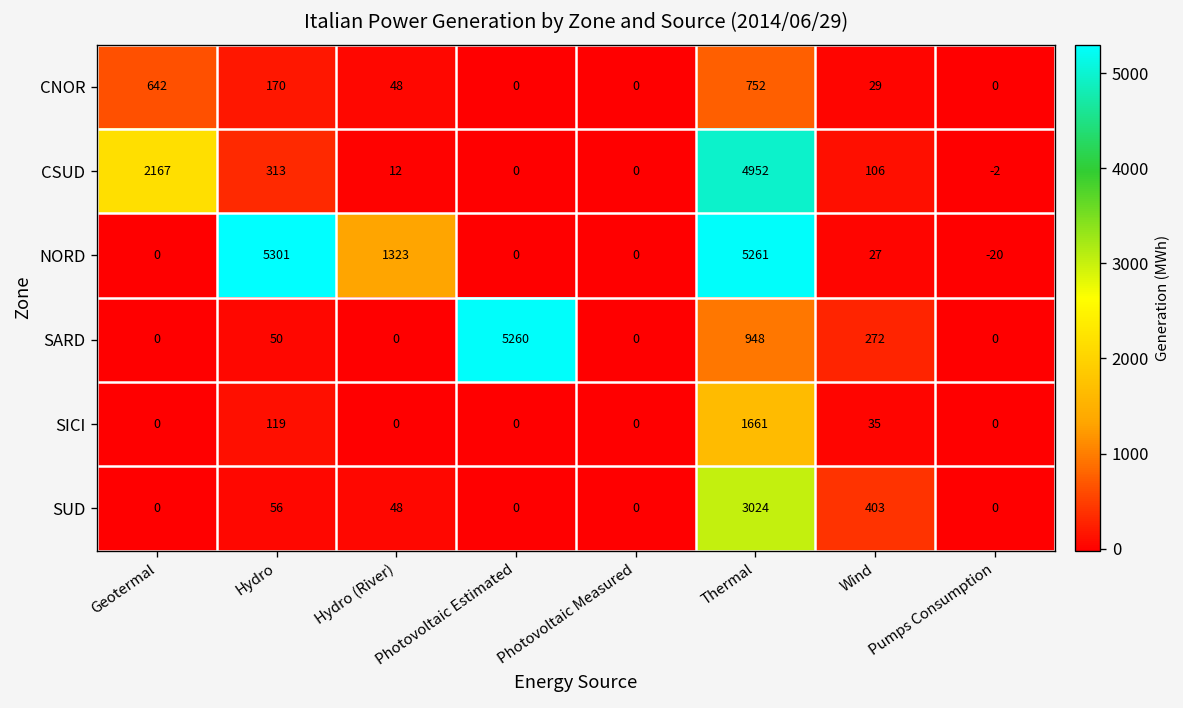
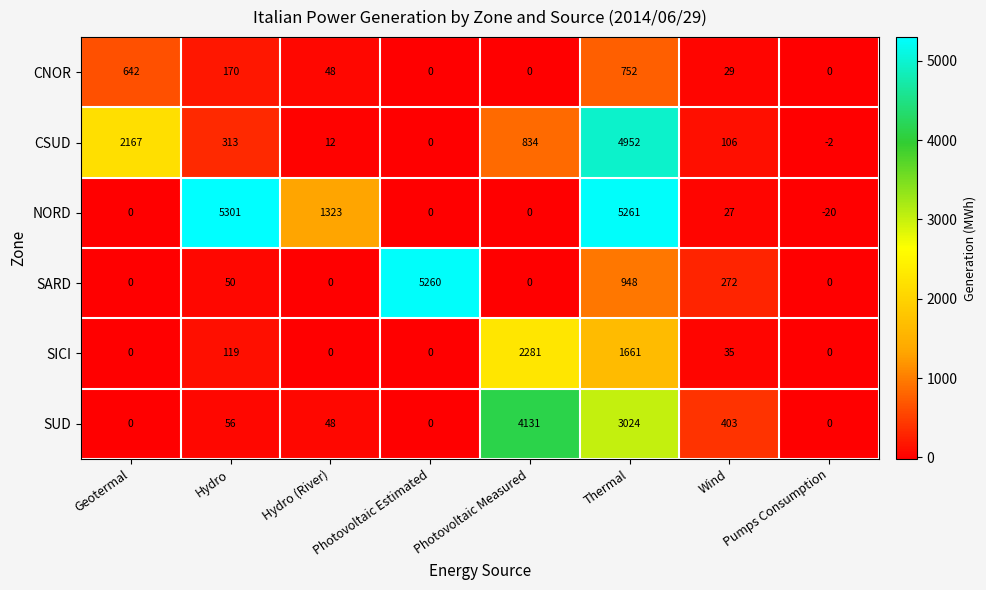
  {
    "CNOR": {
      "Geotermal": 642,
      "Hydro": 170,
      "Hydro (River)": 48,
      "Photovoltaic Estimated": 0,
      "Photovoltaic Measured": 0,
      "Thermal": 752,
      "Wind": 29,
      "Pumps Consumption": 0
    },
    "CSUD": {
      "Geotermal": 2167,
      "Hydro": 313,
      "Hydro (River)": 12,
      "Photovoltaic Estimated": 0,
-     "Photovoltaic Measured": 0,
+     "Photovoltaic Measured": 834,
      "Thermal": 4952,
      "Wind": 106,
      "Pumps Consumption": -2
    },
    "NORD": {
      "Geotermal": 0,
      "Hydro": 5301,
      "Hydro (River)": 1323,
      "Photovoltaic Estimated": 0,
      "Photovoltaic Measured": 0,
      "Thermal": 5261,
      "Wind": 27,
      "Pumps Consumption": -20
    },
    "SARD": {
      "Geotermal": 0,
      "Hydro": 50,
      "Hydro (River)": 0,
      "Photovoltaic Estimated": 5260,
      "Photovoltaic Measured": 0,
      "Thermal": 948,
      "Wind": 272,
      "Pumps Consumption": 0
    },
    "SICI": {
      "Geotermal": 0,
      "Hydro": 119,
      "Hydro (River)": 0,
      "Photovoltaic Estimated": 0,
-     "Photovoltaic Measured": 0,
+     "Photovoltaic Measured": 2281,
      "Thermal": 1661,
      "Wind": 35,
      "Pumps Consumption": 0
    },
    "SUD": {
      "Geotermal": 0,
      "Hydro": 56,
      "Hydro (River)": 48,
      "Photovoltaic Estimated": 0,
-     "Photovoltaic Measured": 0,
+     "Photovoltaic Measured": 4131,
      "Thermal": 3024,
      "Wind": 403,
      "Pumps Consumption": 0
    }
  }
